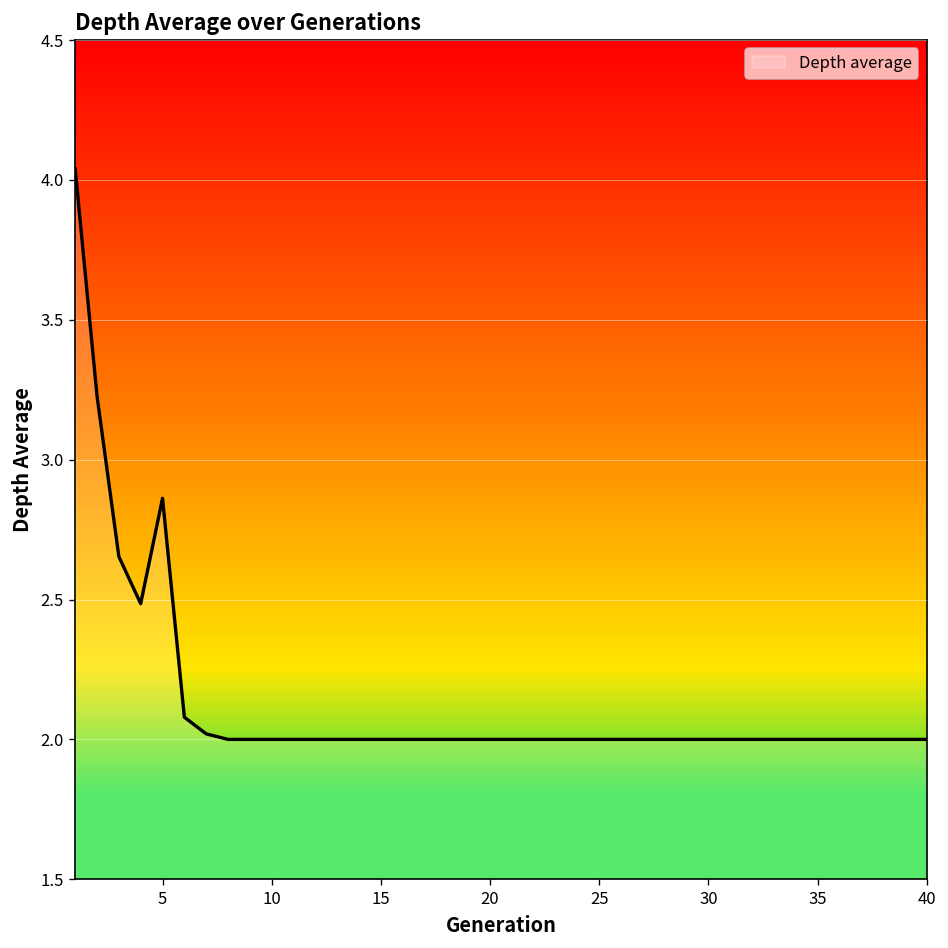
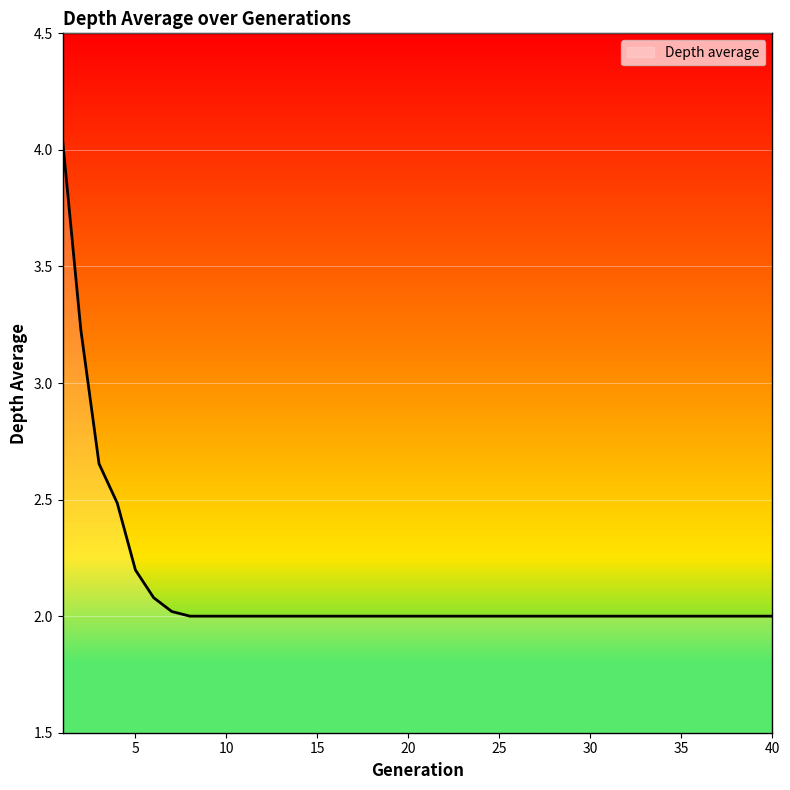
  {
-   "5": 2.86,
+   "5": 2.20,
    "10": 2.00,
    "15": 2.00,
    "20": 2.00,
    "25": 2.00,
    "30": 2.00,
    "35": 2.00,
    "40": 2.00
  }
